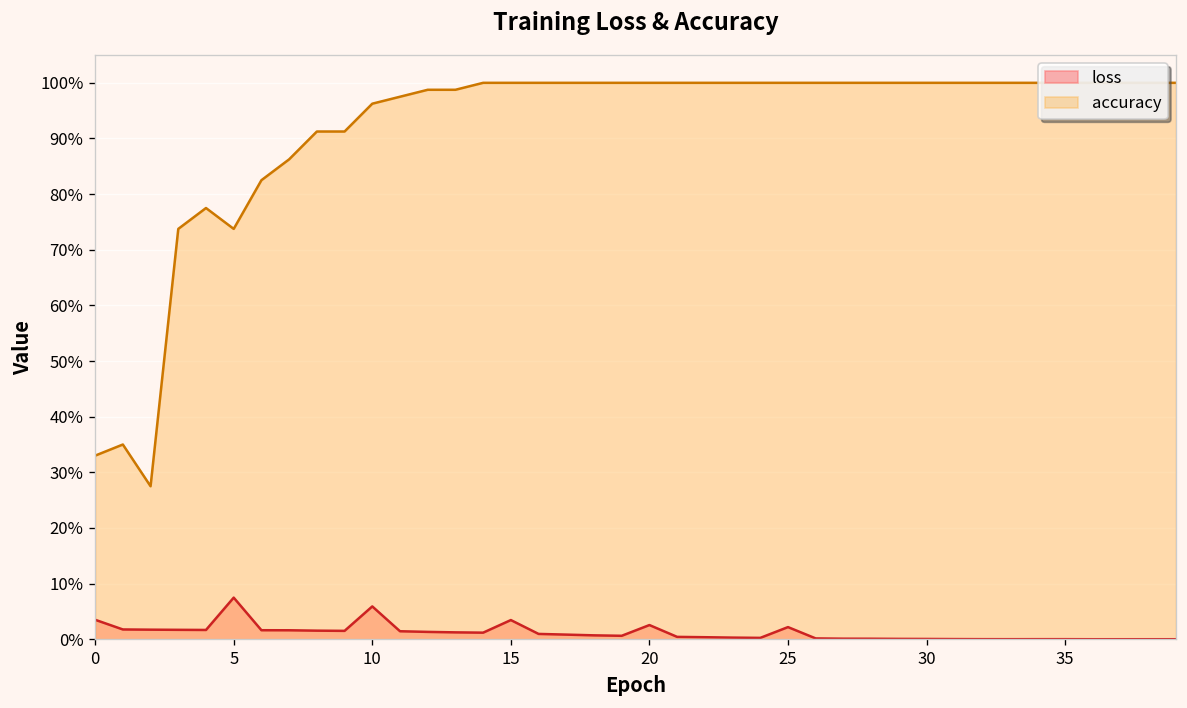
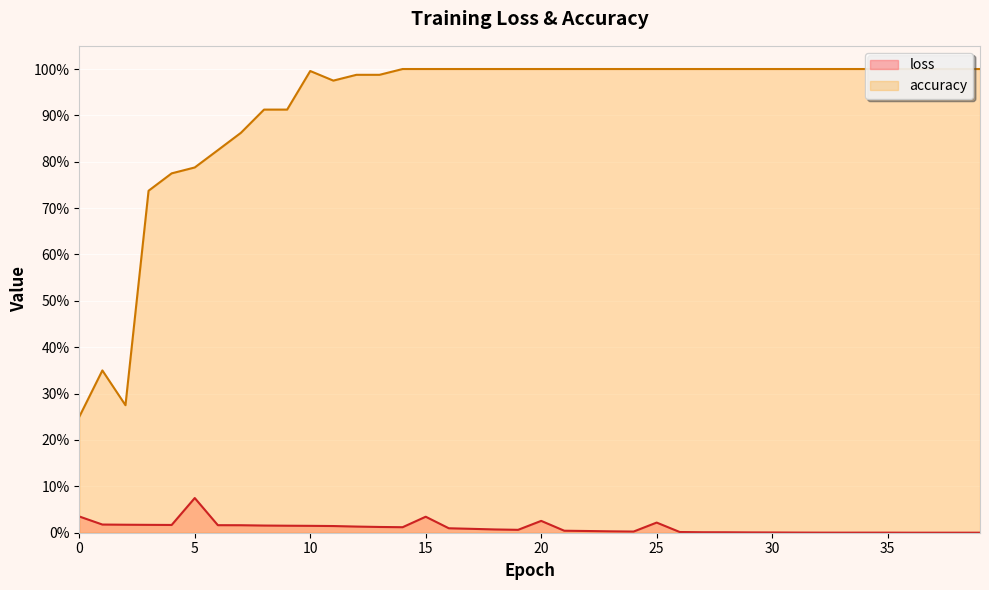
  {
    "loss": {
      "0": "4%",
      "5": "7%",
-     "10": "6%",
+     "10": "1%",
      "15": "3%",
      "20": "3%",
      "25": "2%",
      "30": "0%",
      "35": "0%"
    },
    "accuracy": {
-     "0": "33%",
-     "5": "74%",
-     "10": "96%",
+     "0": "25%",
+     "5": "79%",
+     "10": "100%",
      "15": "100%",
      "20": "100%",
      "25": "100%",
      "30": "100%"
    }
  }
